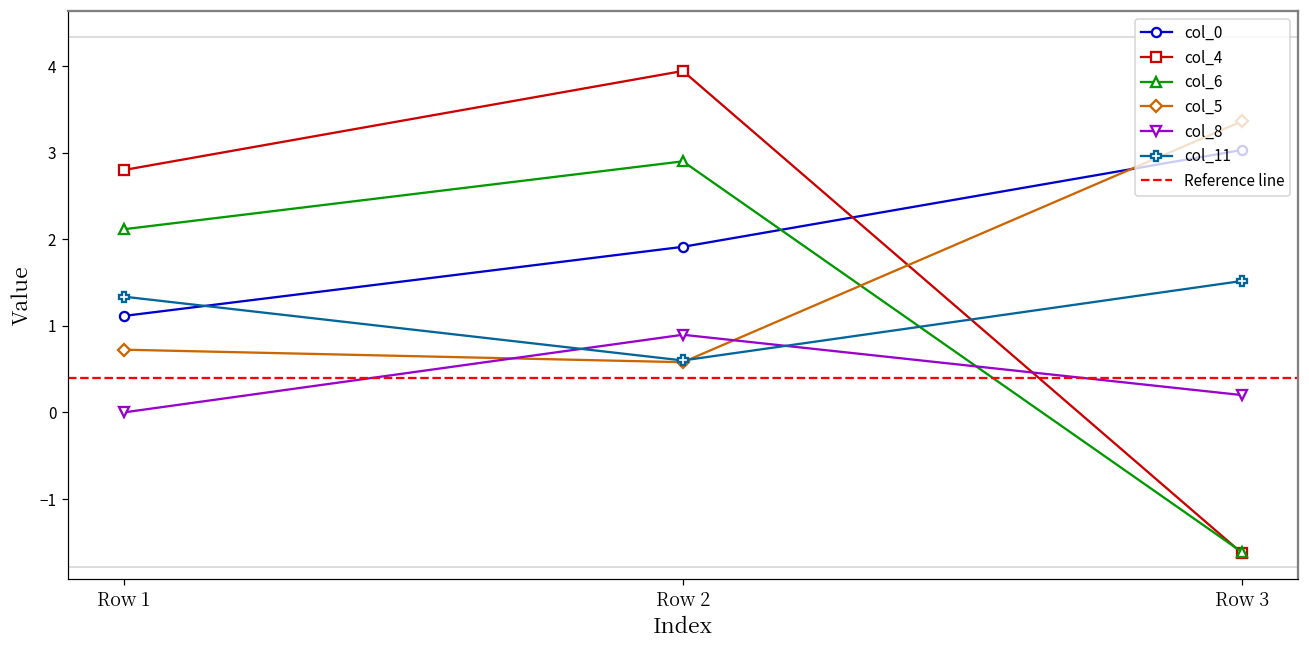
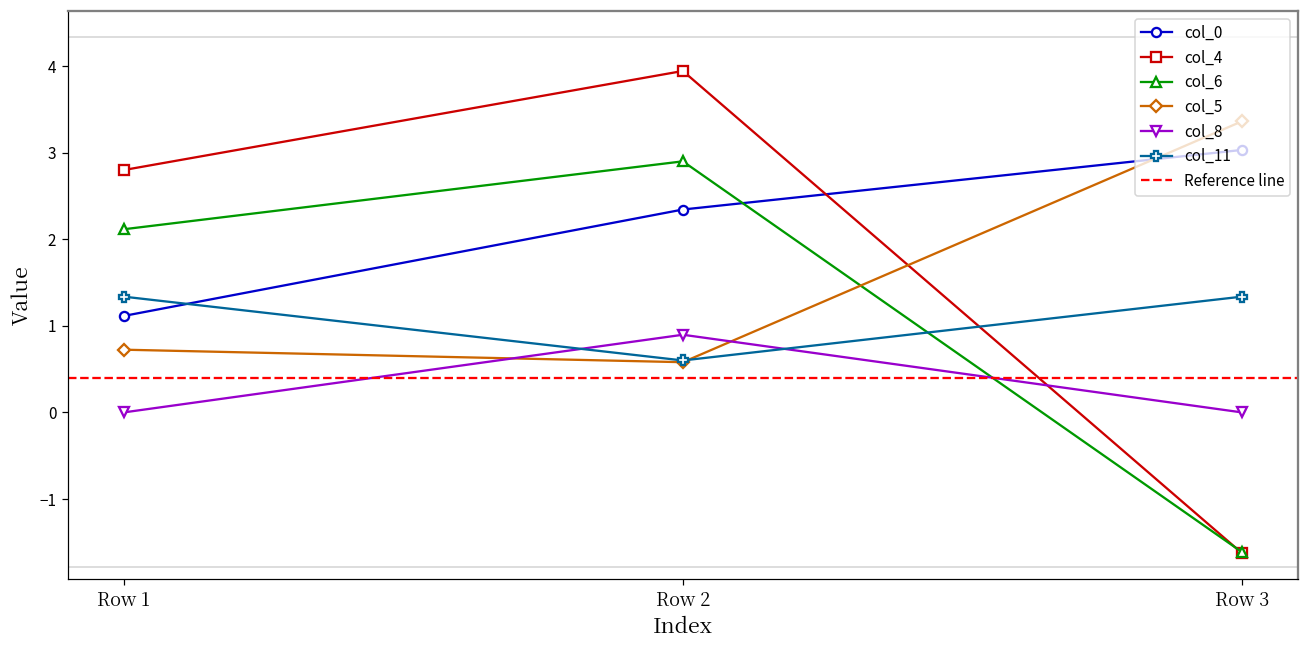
  {
    "col_0": {
      "Row 1": 1.1,
-     "Row 2": 1.9
+     "Row 2": 2.3
    },
    "col_4": {
      "Row 1": 2.8,
      "Row 2": 3.9
    },
    "col_6": {
      "Row 1": 2.1,
      "Row 2": 2.9
    },
    "col_5": {
      "Row 1": 0.7
    },
    "col_8": {
      "Row 1": 0.0,
      "Row 2": 0.9,
-     "Row 3": 0.2
+     "Row 3": 0.0
    },
    "col_11": {
      "Row 1": 1.3,
-     "Row 3": 1.5
+     "Row 3": 1.3
    }
  }
